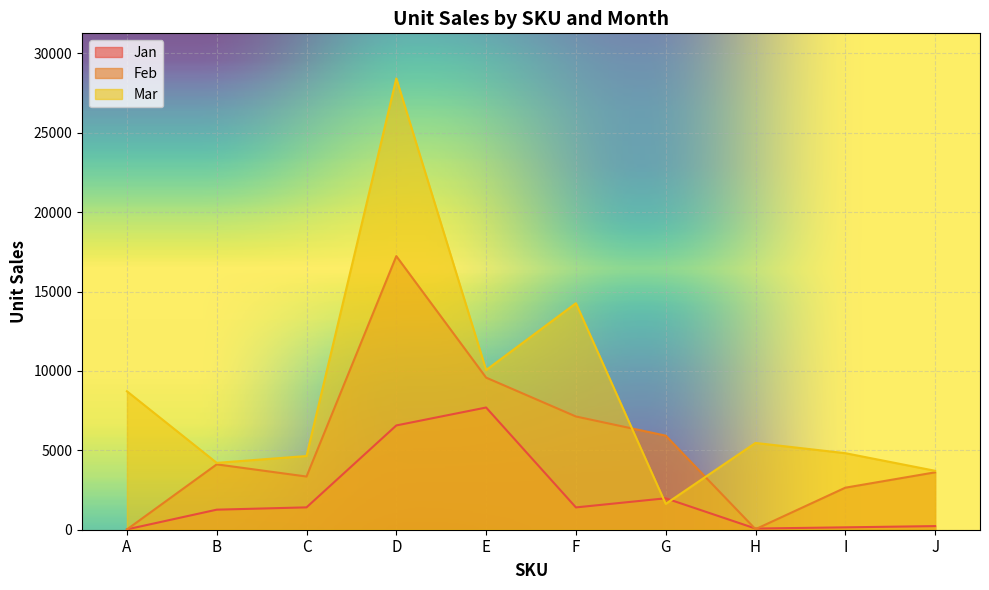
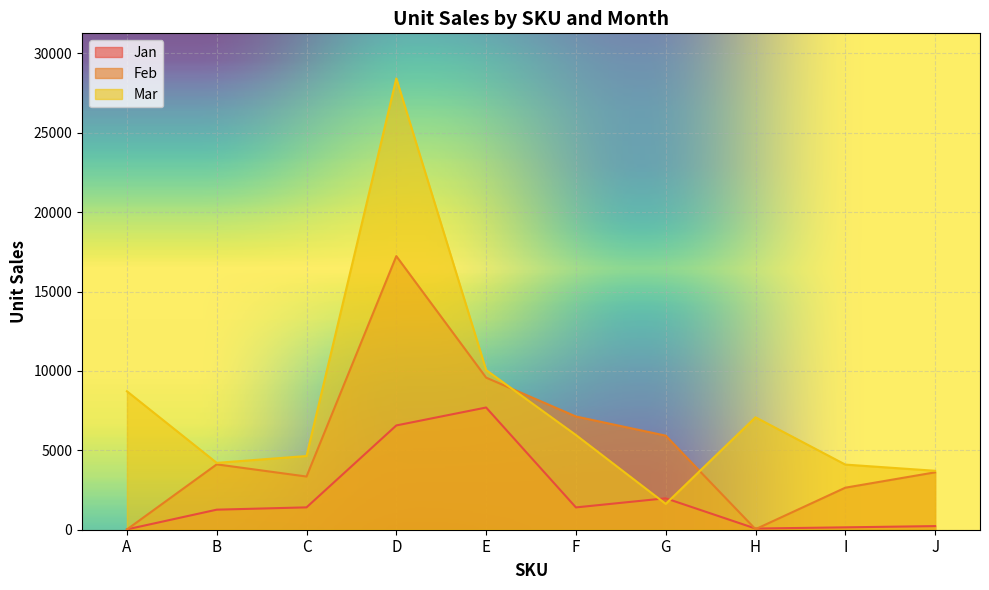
  {
    "Mar": {
      "A": 8700,
      "C": 4600,
      "D": 28400,
      "E": 10100,
-     "F": 14300,
+     "F": 6000,
      "G": 1600,
-     "H": 5500,
-     "I": 4800
+     "H": 7100,
+     "I": 4100
    }
  }
